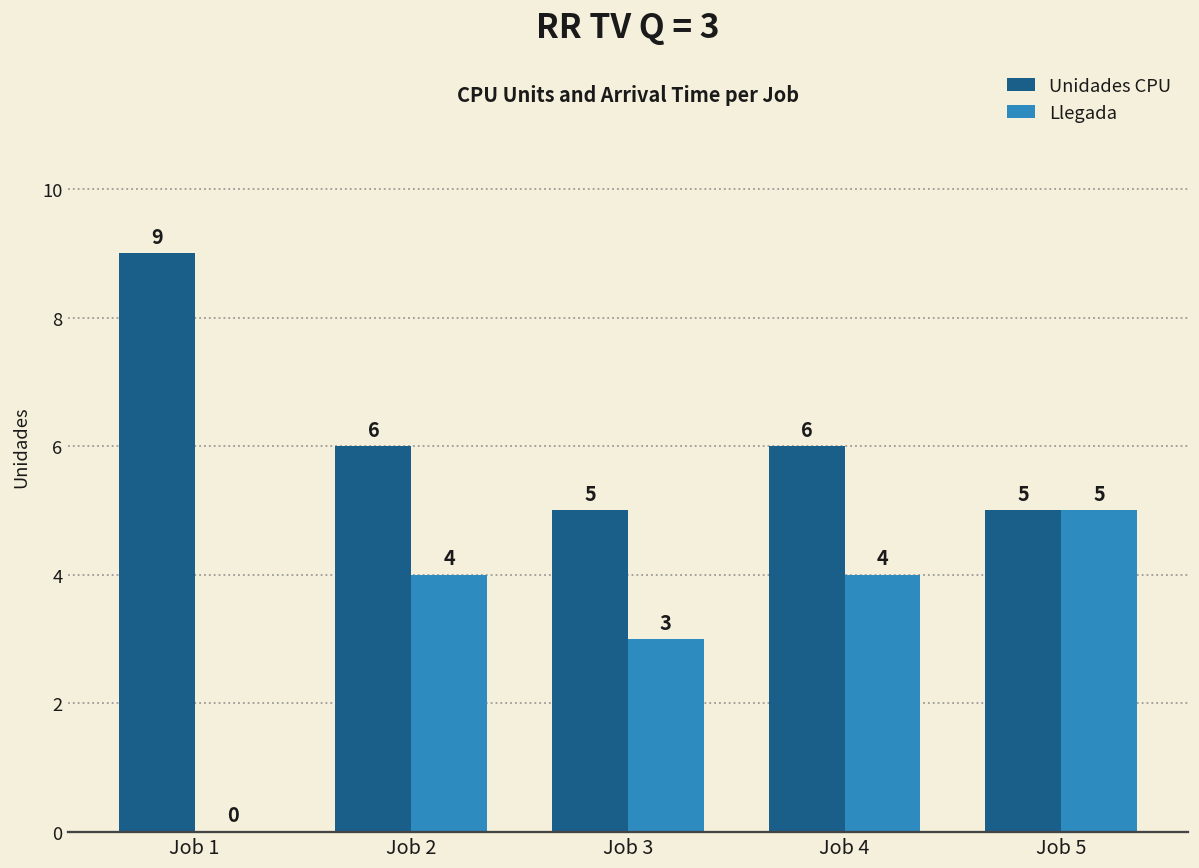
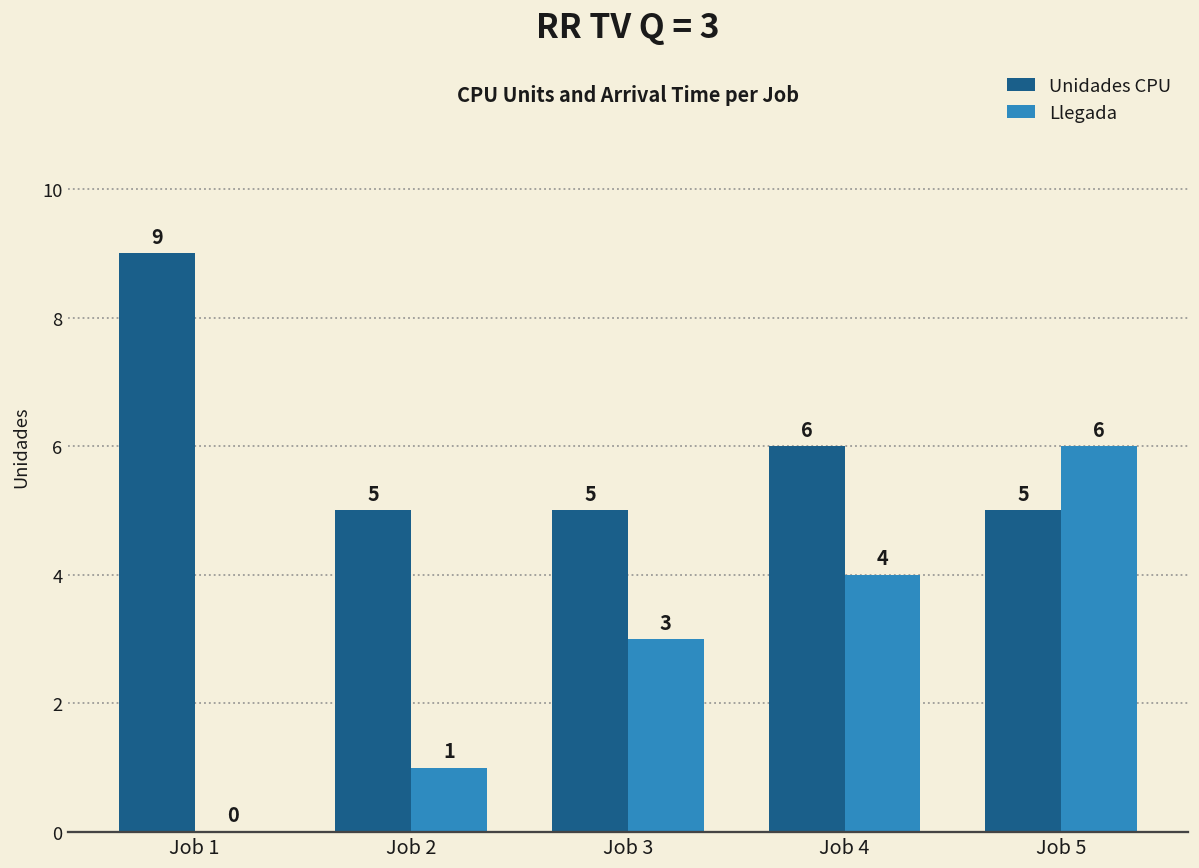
  {
    "Unidades CPU": {
      "Job 1": 9,
-     "Job 2": 6,
+     "Job 2": 5,
      "Job 3": 5,
      "Job 4": 6,
      "Job 5": 5
    },
    "Llegada": {
      "Job 1": 0,
-     "Job 2": 4,
+     "Job 2": 1,
      "Job 3": 3,
      "Job 4": 4,
-     "Job 5": 5
+     "Job 5": 6
    }
  }
